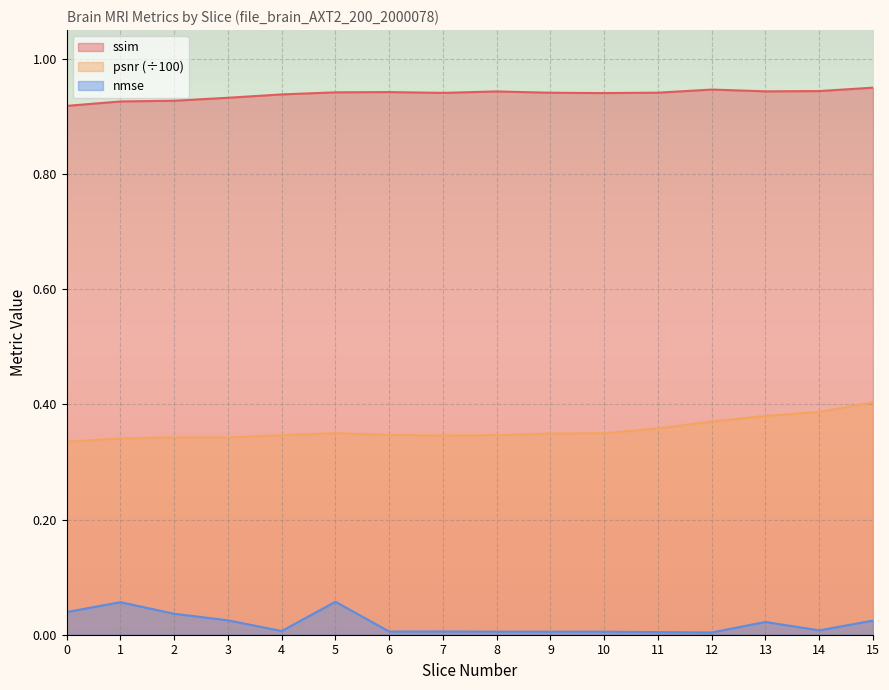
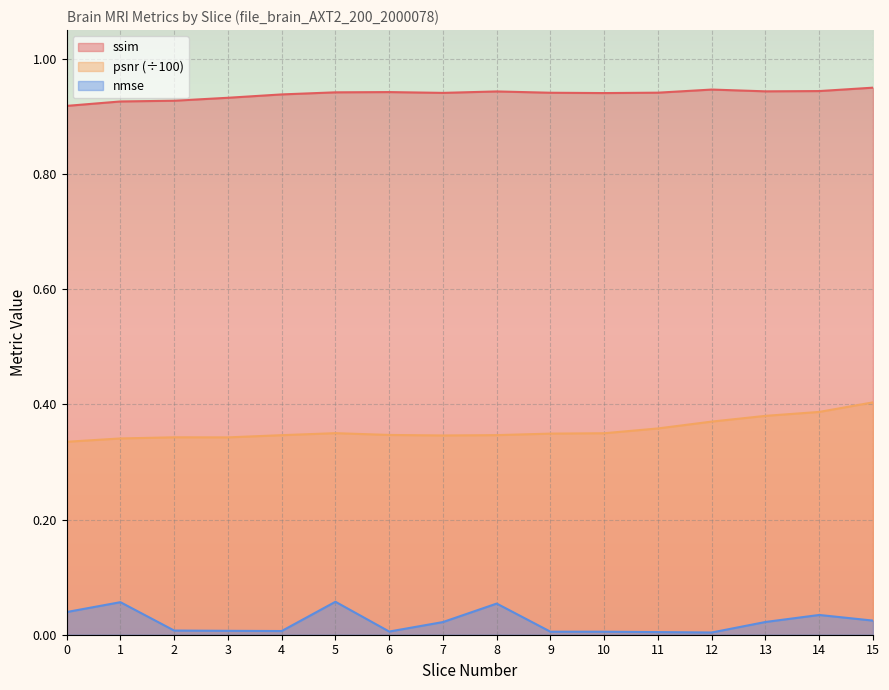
  {
    "nmse": {
      "0": 0.04,
      "1": 0.06,
-     "2": 0.04,
-     "3": 0.02,
+     "2": 0.01,
+     "3": 0.01,
      "4": 0.01,
      "5": 0.06,
      "6": 0.01,
-     "7": 0.01,
-     "8": 0.01,
+     "7": 0.02,
+     "8": 0.05,
      "9": 0.01,
      "10": 0.01,
      "11": 0.00,
      "12": 0.00,
      "13": 0.02,
-     "14": 0.01,
+     "14": 0.03,
      "15": 0.02
    }
  }
